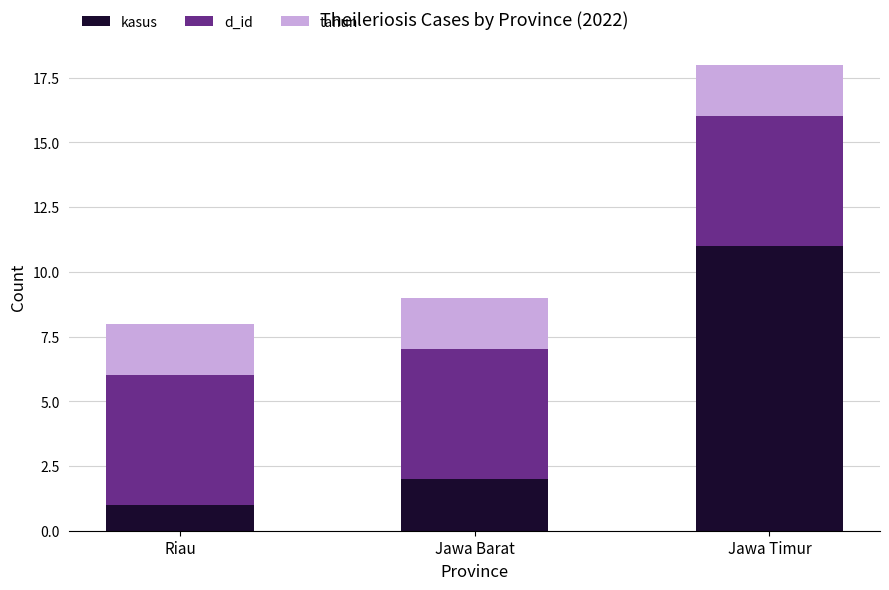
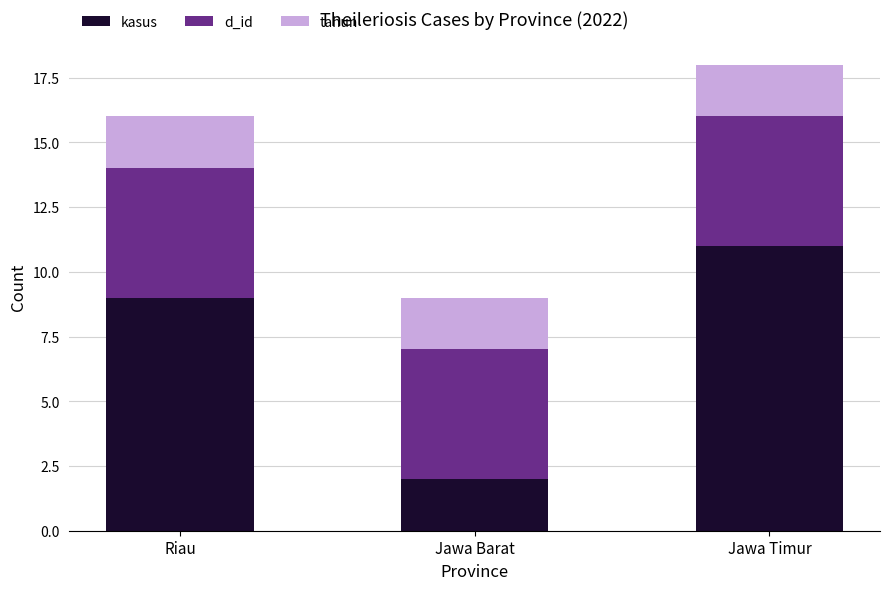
  {
    "kasus": {
-     "Riau": 1,
+     "Riau": 9,
      "Jawa Barat": 2,
      "Jawa Timur": 11
    },
    "d_id": {
      "Riau": 5,
      "Jawa Barat": 5,
      "Jawa Timur": 5
    },
    "tahun": {
      "Riau": 2,
      "Jawa Barat": 2,
      "Jawa Timur": 2
    }
  }
